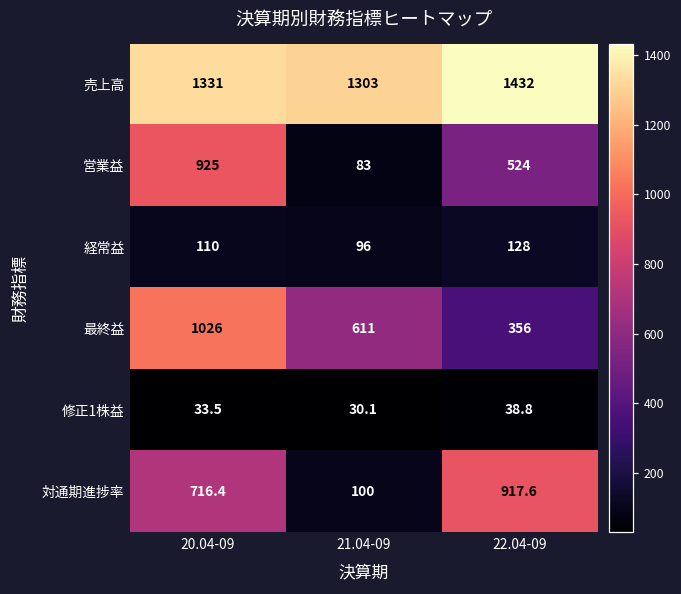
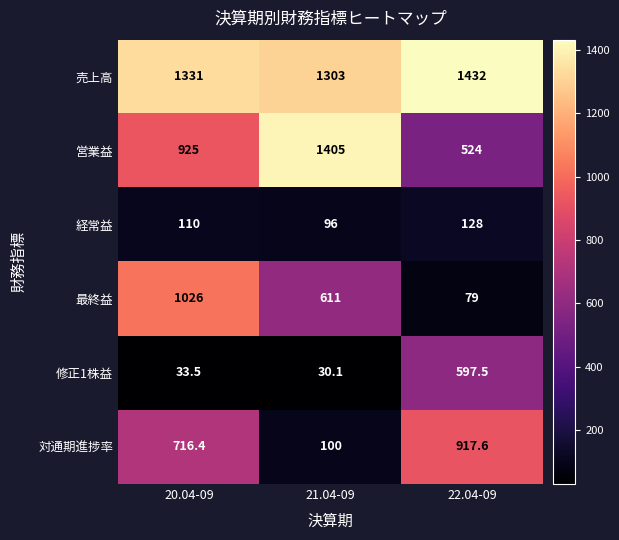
  {
    "売上高": {
      "20.04-09": 1331,
      "21.04-09": 1303,
      "22.04-09": 1432
    },
    "営業益": {
      "20.04-09": 925,
-     "21.04-09": 83,
+     "21.04-09": 1405,
      "22.04-09": 524
    },
    "経常益": {
      "20.04-09": 110,
      "21.04-09": 96,
      "22.04-09": 128
    },
    "最終益": {
      "20.04-09": 1026,
      "21.04-09": 611,
-     "22.04-09": 356
+     "22.04-09": 79
    },
    "修正1株益": {
      "20.04-09": 33.5,
      "21.04-09": 30.1,
-     "22.04-09": 38.8
+     "22.04-09": 597.5
    },
    "対通期進捗率": {
      "20.04-09": 716.4,
      "21.04-09": 100,
      "22.04-09": 917.6
    }
  }
